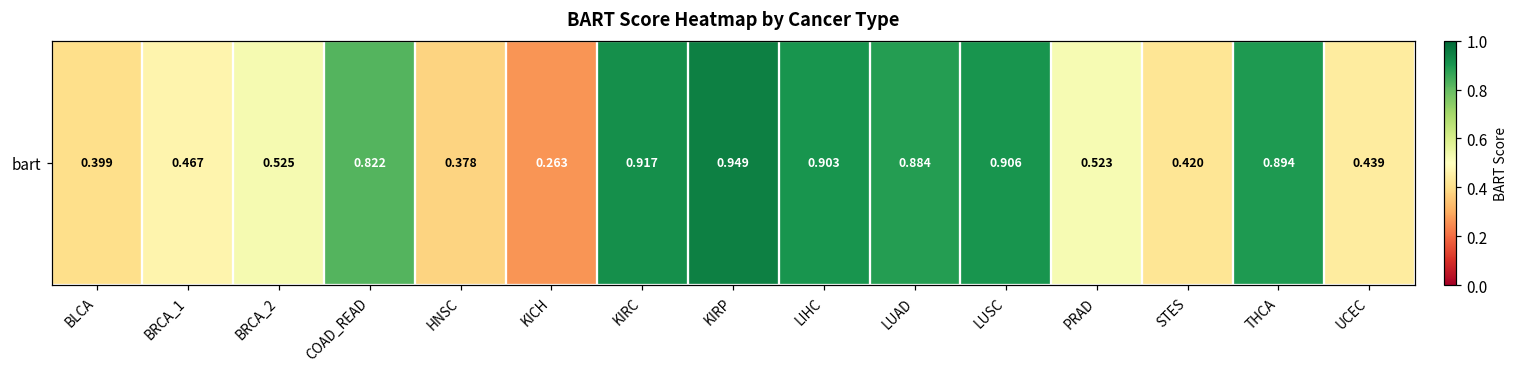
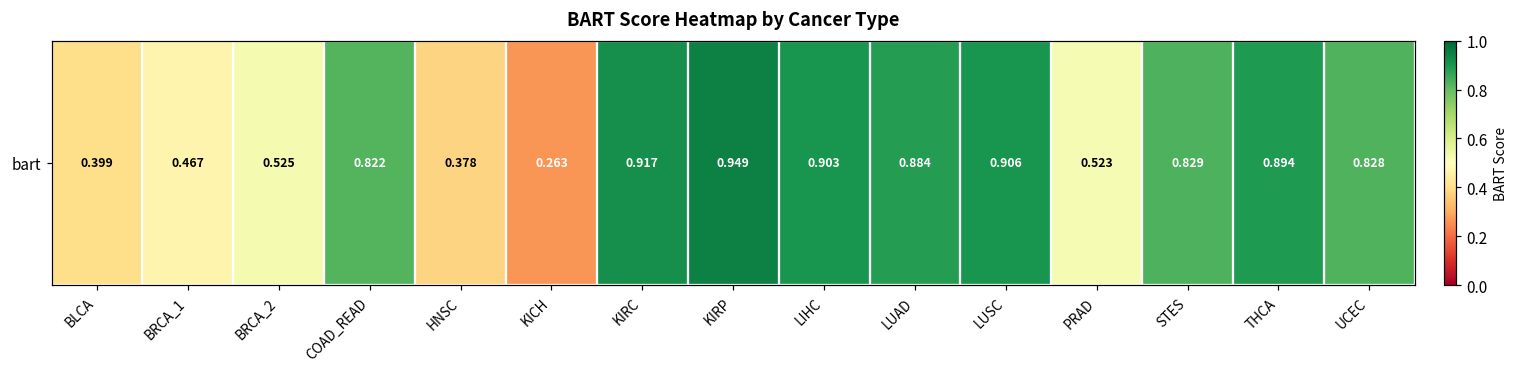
  {
    "bart": {
      "BLCA": 0.399,
      "BRCA_1": 0.467,
      "BRCA_2": 0.525,
      "COAD_READ": 0.822,
      "HNSC": 0.378,
      "KICH": 0.263,
      "KIRC": 0.917,
      "KIRP": 0.949,
      "LIHC": 0.903,
      "LUAD": 0.884,
      "LUSC": 0.906,
      "PRAD": 0.523,
-     "STES": 0.420,
+     "STES": 0.829,
      "THCA": 0.894,
-     "UCEC": 0.439
+     "UCEC": 0.828
    }
  }
